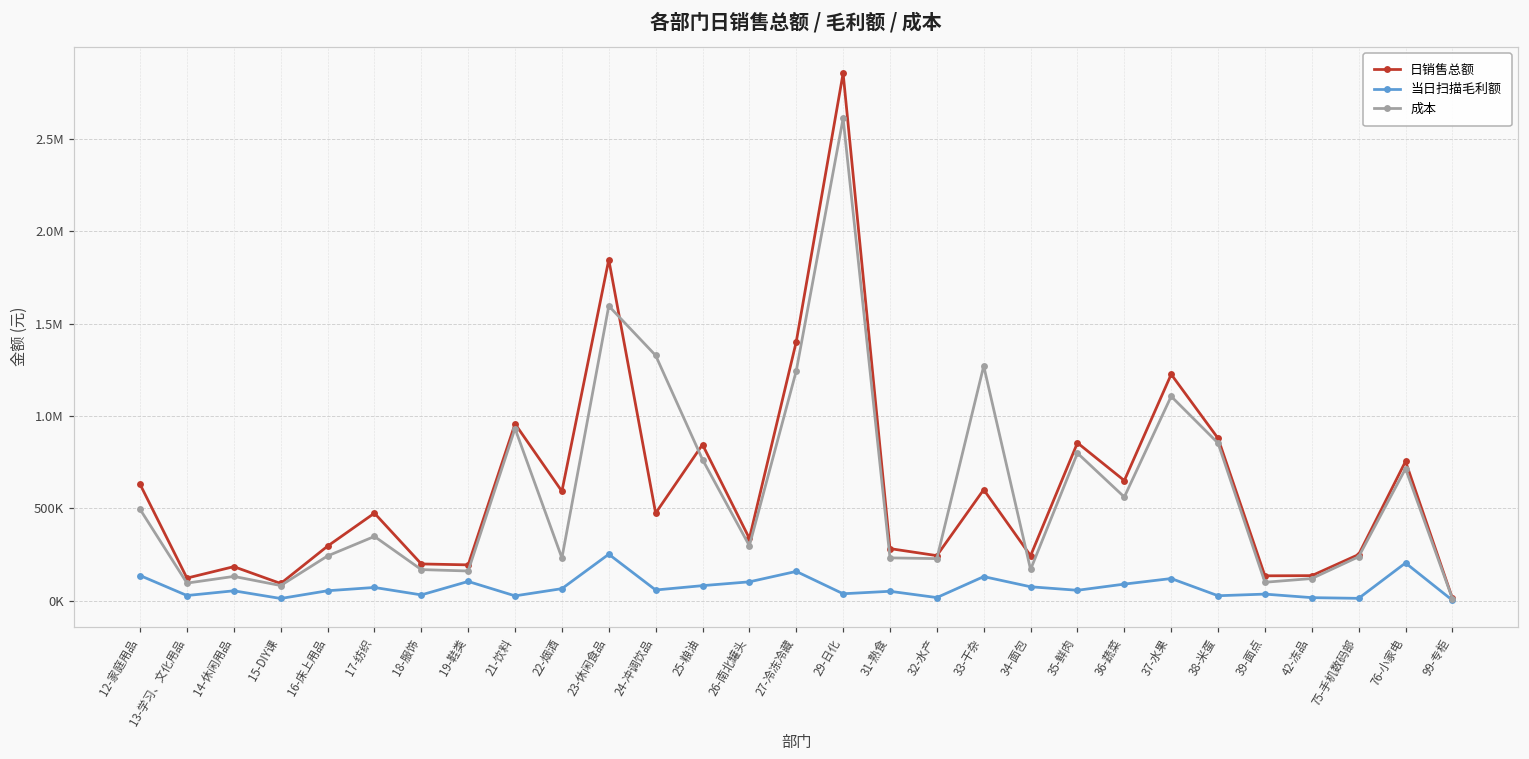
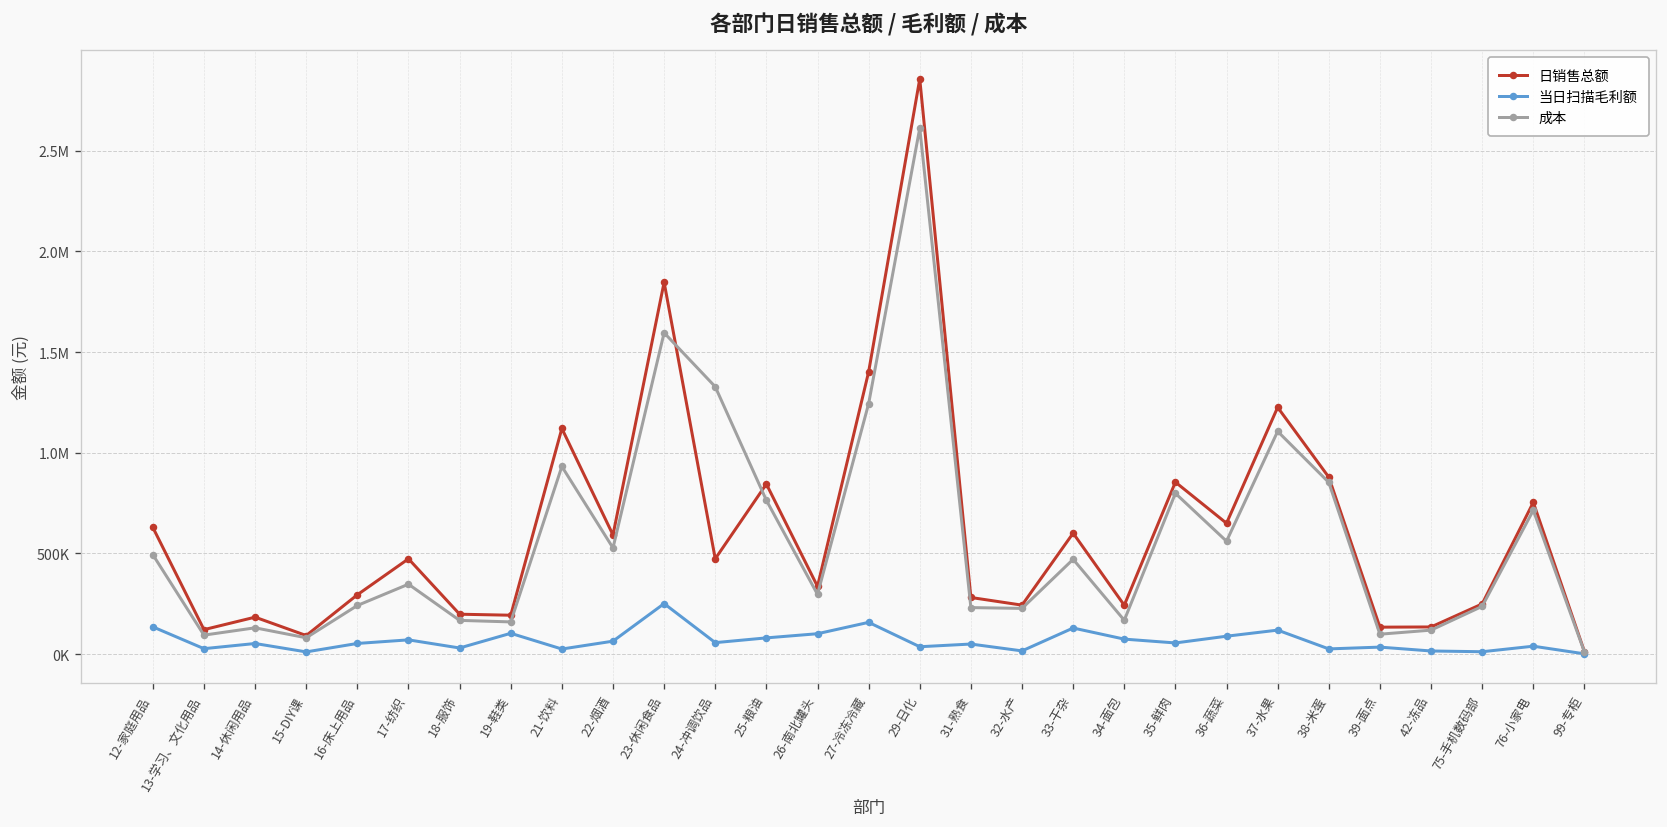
  {
    "日销售总额": {
      "12-家庭用品": 630000,
      "13-学习、文化用品": 120000,
      "14-休闲用品": 180000,
      "16-床上用品": 290000,
      "17-纺织": 470000,
      "18-服饰": 200000,
      "19-鞋类": 190000,
-     "21-饮料": 960000,
+     "21-饮料": 1120000,
      "22-烟酒": 590000,
      "23-休闲食品": 1850000,
      "24-冲调饮品": 470000,
      "25-粮油": 840000,
      "26-南北罐头": 340000,
      "27-冷冻冷藏": 1400000,
      "29-日化": 2860000,
      "31-熟食": 280000,
      "32-水产": 240000,
      "33-干杂": 600000,
      "34-面包": 240000,
      "35-鲜肉": 850000,
      "36-蔬菜": 650000,
      "37-水果": 1230000,
      "38-米蛋": 880000,
      "39-面点": 130000,
      "42-冻品": 140000,
      "76-小家电": 750000
    },
    "当日扫描毛利额": {
      "12-家庭用品": 140000,
      "13-学习、文化用品": 30000,
      "14-休闲用品": 50000,
      "15-DIY课": 10000,
      "16-床上用品": 50000,
      "17-纺织": 70000,
      "18-服饰": 30000,
      "19-鞋类": 100000,
      "21-饮料": 30000,
      "22-烟酒": 60000,
      "23-休闲食品": 250000,
      "24-冲调饮品": 60000,
      "25-粮油": 80000,
      "26-南北罐头": 100000,
      "27-冷冻冷藏": 160000,
      "29-日化": 40000,
      "31-熟食": 50000,
      "32-水产": 20000,
      "33-干杂": 130000,
      "34-面包": 70000,
      "35-鲜肉": 60000,
      "36-蔬菜": 90000,
      "37-水果": 120000,
      "38-米蛋": 30000,
      "39-面点": 30000,
      "42-冻品": 20000,
      "75-手机数码部": 10000,
-     "76-小家电": 200000
+     "76-小家电": 40000
    },
    "成本": {
      "12-家庭用品": 490000,
      "13-学习、文化用品": 90000,
      "14-休闲用品": 130000,
      "16-床上用品": 240000,
      "17-纺织": 350000,
      "18-服饰": 170000,
      "19-鞋类": 160000,
      "21-饮料": 930000,
-     "22-烟酒": 230000,
+     "22-烟酒": 530000,
      "23-休闲食品": 1600000,
      "24-冲调饮品": 1330000,
      "25-粮油": 760000,
      "26-南北罐头": 300000,
      "27-冷冻冷藏": 1240000,
      "29-日化": 2610000,
      "31-熟食": 230000,
      "32-水产": 230000,
-     "33-干杂": 1270000,
+     "33-干杂": 470000,
      "34-面包": 170000,
      "35-鲜肉": 800000,
      "36-蔬菜": 560000,
      "37-水果": 1110000,
      "38-米蛋": 850000,
      "39-面点": 100000,
      "42-冻品": 120000,
      "76-小家电": 710000
    }
  }
